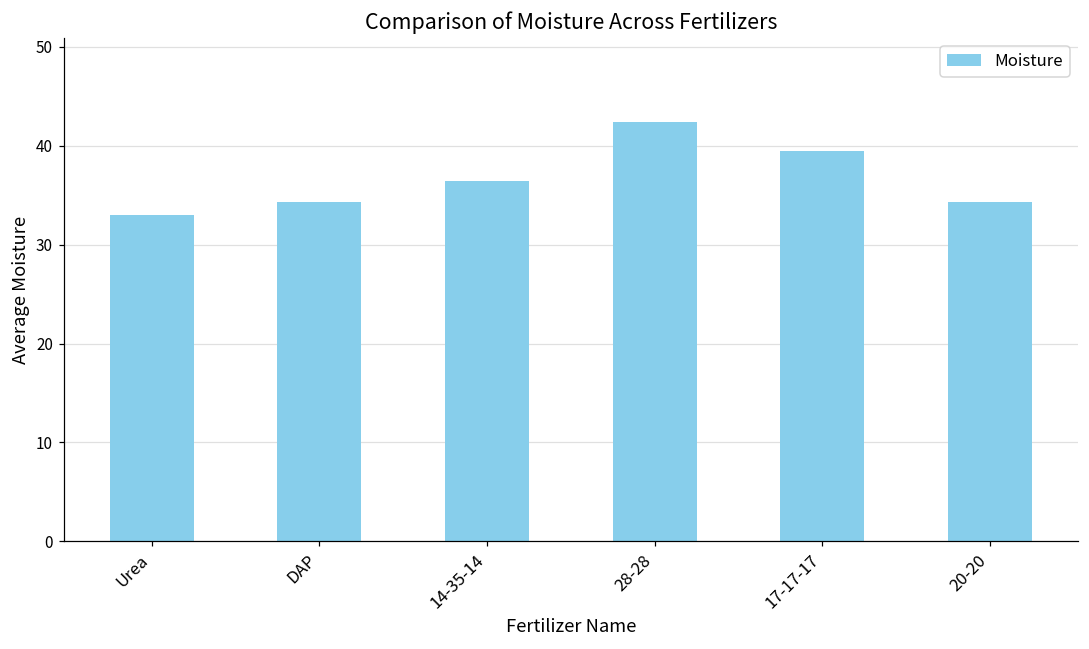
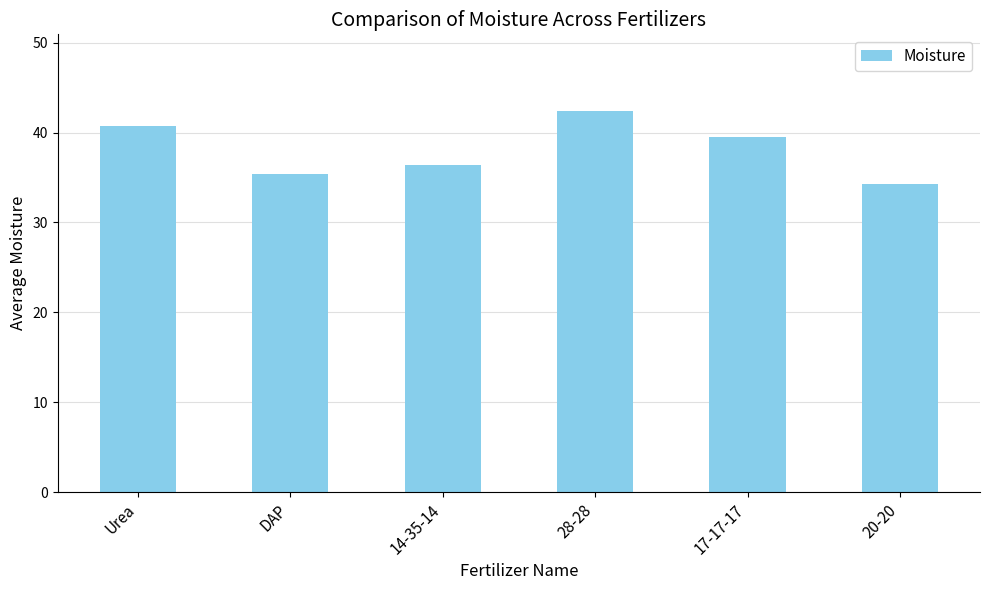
  {
-   "Urea": 33,
-   "DAP": 34,
+   "Urea": 41,
+   "DAP": 35,
    "14-35-14": 36,
    "28-28": 42,
    "17-17-17": 40,
    "20-20": 34
  }
